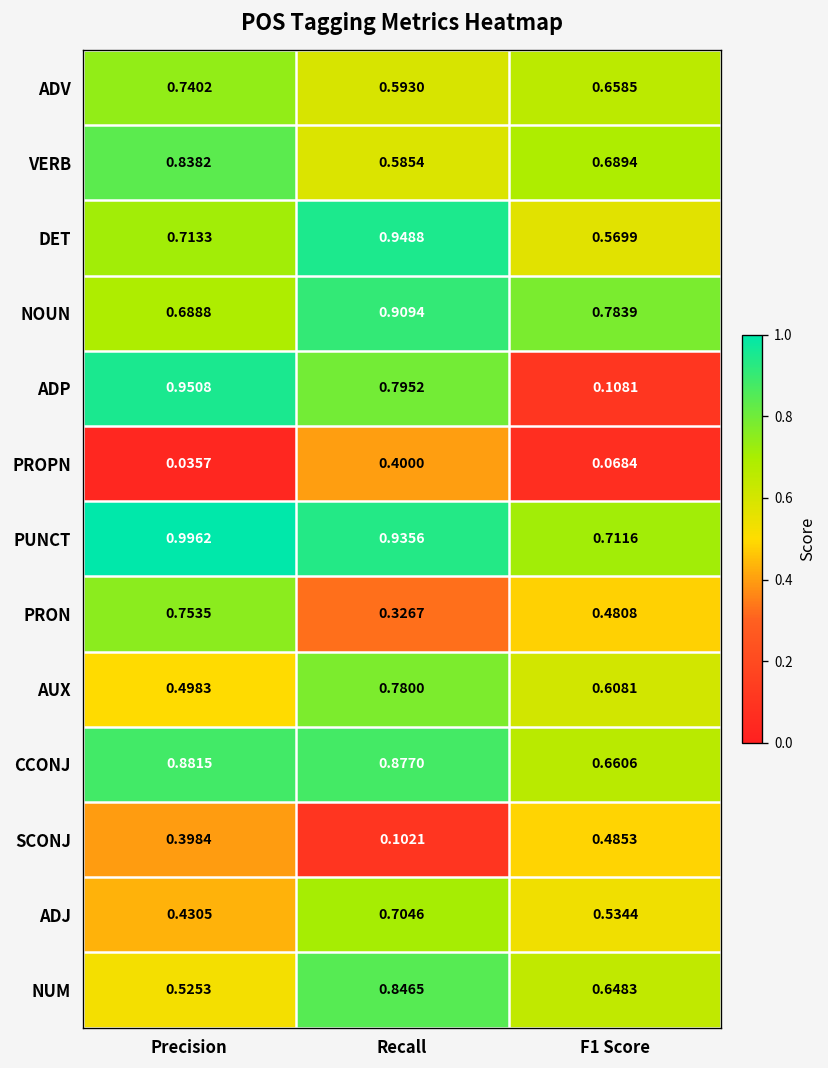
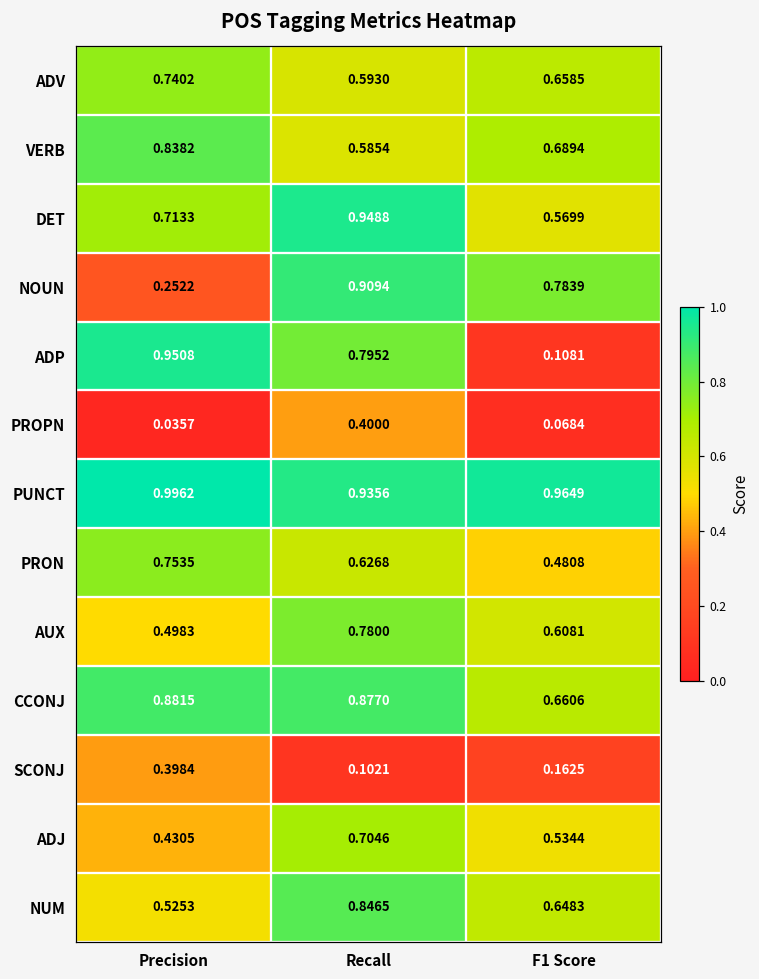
  {
    "ADV": {
      "Precision": 0.7402,
      "Recall": 0.5930,
      "F1 Score": 0.6585
    },
    "VERB": {
      "Precision": 0.8382,
      "Recall": 0.5854,
      "F1 Score": 0.6894
    },
    "DET": {
      "Precision": 0.7133,
      "Recall": 0.9488,
      "F1 Score": 0.5699
    },
    "NOUN": {
-     "Precision": 0.6888,
+     "Precision": 0.2522,
      "Recall": 0.9094,
      "F1 Score": 0.7839
    },
    "ADP": {
      "Precision": 0.9508,
      "Recall": 0.7952,
      "F1 Score": 0.1081
    },
    "PROPN": {
      "Precision": 0.0357,
      "Recall": 0.4000,
      "F1 Score": 0.0684
    },
    "PUNCT": {
      "Precision": 0.9962,
      "Recall": 0.9356,
-     "F1 Score": 0.7116
+     "F1 Score": 0.9649
    },
    "PRON": {
      "Precision": 0.7535,
-     "Recall": 0.3267,
+     "Recall": 0.6268,
      "F1 Score": 0.4808
    },
    "AUX": {
      "Precision": 0.4983,
      "Recall": 0.7800,
      "F1 Score": 0.6081
    },
    "CCONJ": {
      "Precision": 0.8815,
      "Recall": 0.8770,
      "F1 Score": 0.6606
    },
    "SCONJ": {
      "Precision": 0.3984,
      "Recall": 0.1021,
-     "F1 Score": 0.4853
+     "F1 Score": 0.1625
    },
    "ADJ": {
      "Precision": 0.4305,
      "Recall": 0.7046,
      "F1 Score": 0.5344
    },
    "NUM": {
      "Precision": 0.5253,
      "Recall": 0.8465,
      "F1 Score": 0.6483
    }
  }
